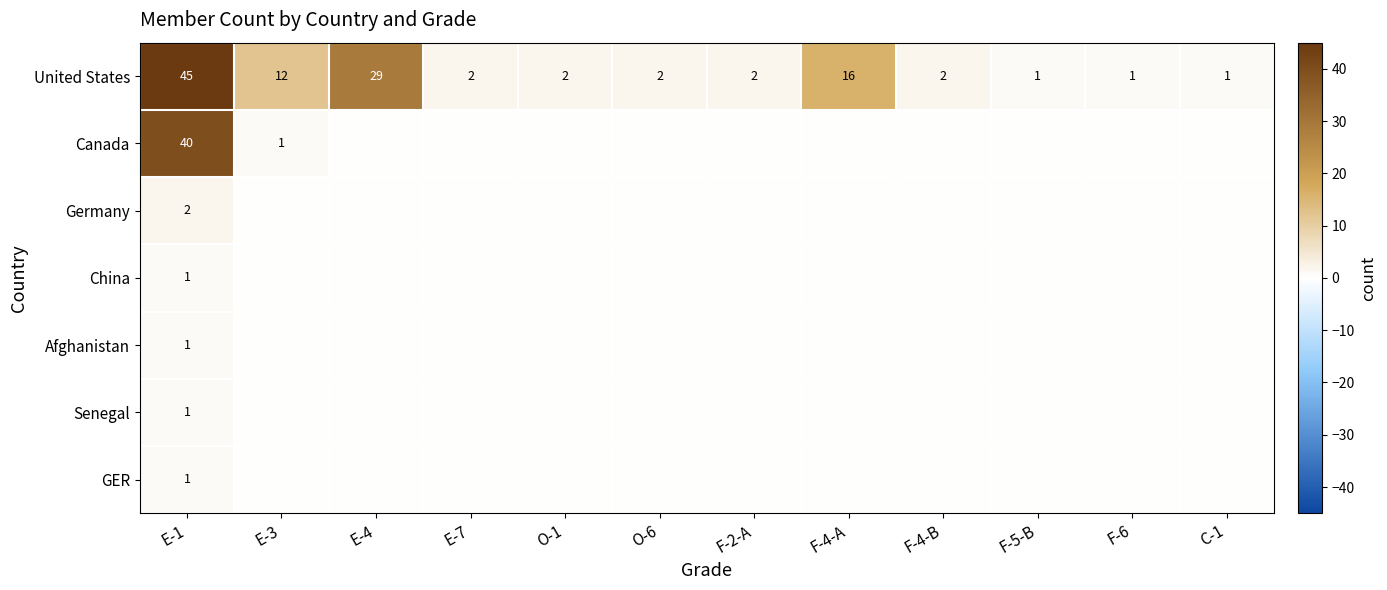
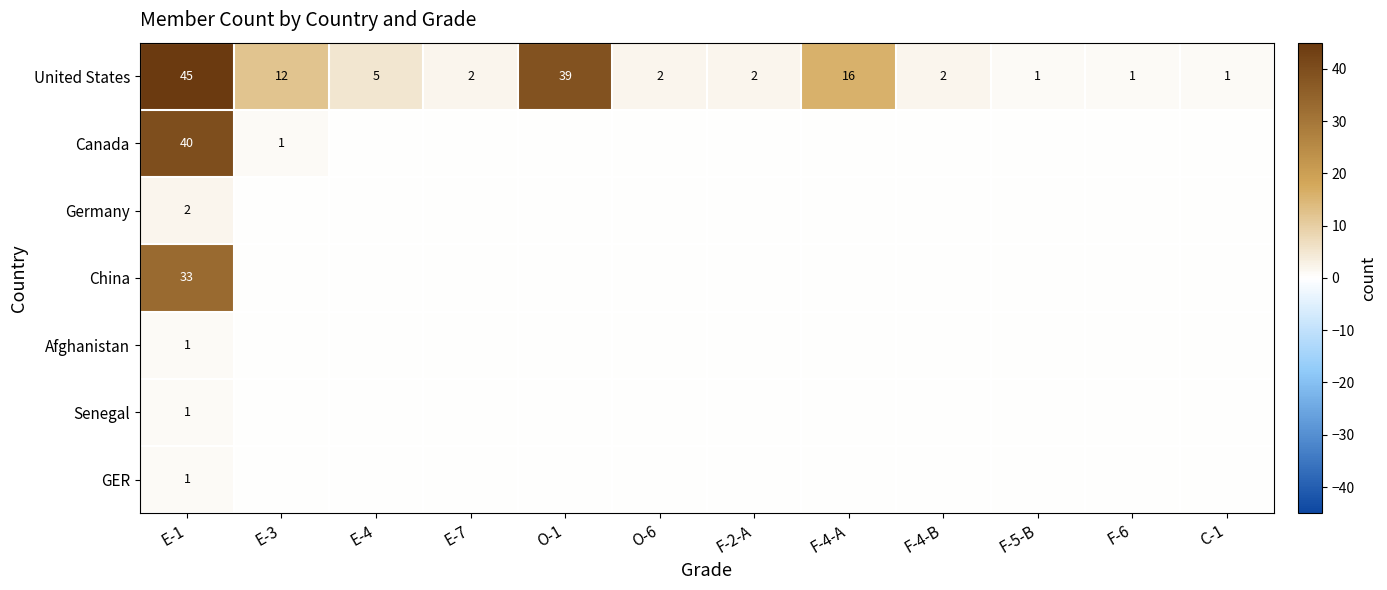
  {
    "United States": {
      "E-1": 45,
      "E-3": 12,
-     "E-4": 29,
+     "E-4": 5,
      "E-7": 2,
-     "O-1": 2,
+     "O-1": 39,
      "O-6": 2,
      "F-2-A": 2,
      "F-4-A": 16,
      "F-4-B": 2,
      "F-5-B": 1,
      "F-6": 1,
      "C-1": 1
    },
    "Canada": {
      "E-1": 40,
      "E-3": 1
    },
    "Germany": {
      "E-1": 2
    },
    "China": {
-     "E-1": 1
+     "E-1": 33
    },
    "Afghanistan": {
      "E-1": 1
    },
    "Senegal": {
      "E-1": 1
    },
    "GER": {
      "E-1": 1
    }
  }
